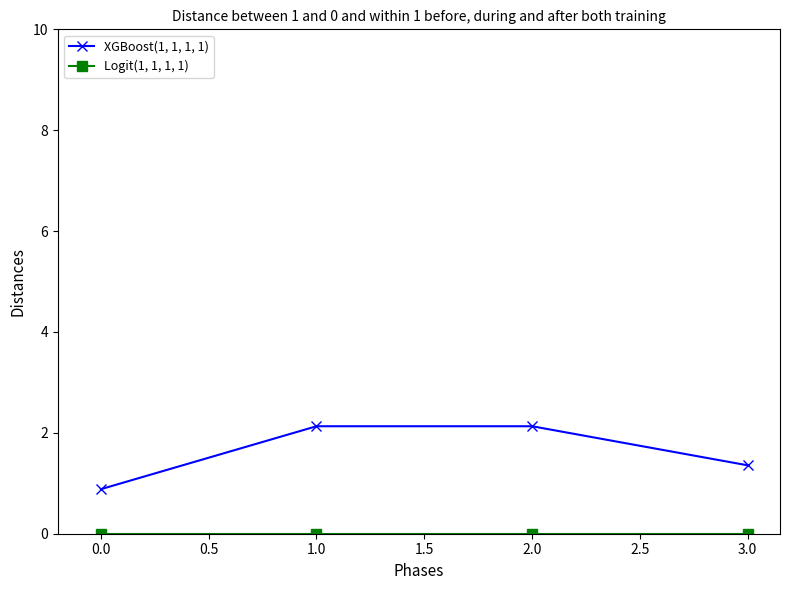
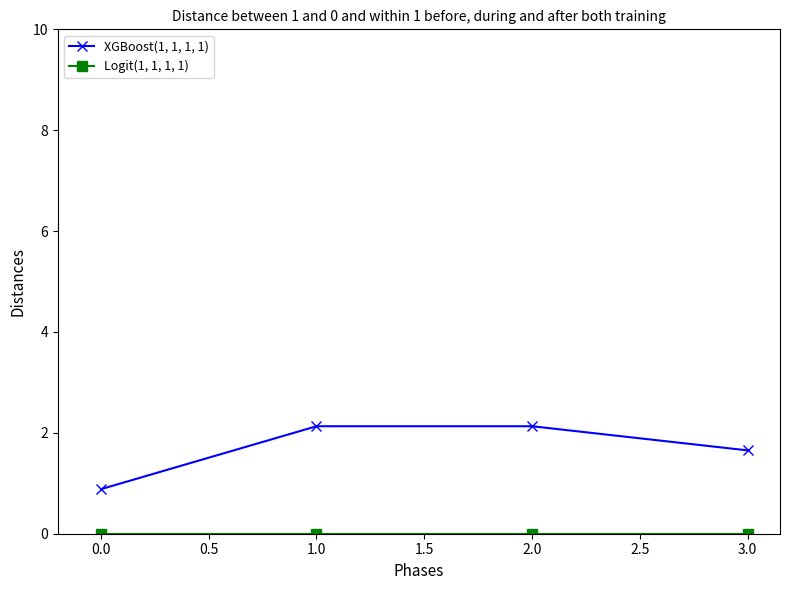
  {
    "XGBoost(1, 1, 1, 1)": {
      "0.0": 0.9,
      "1.0": 2.1,
      "2.0": 2.1,
-     "3.0": 1.4
+     "3.0": 1.7
    },
    "Logit(1, 1, 1, 1)": {
      "0.0": 0.0,
      "1.0": 0.0,
      "2.0": 0.0,
      "3.0": 0.0
    }
  }
